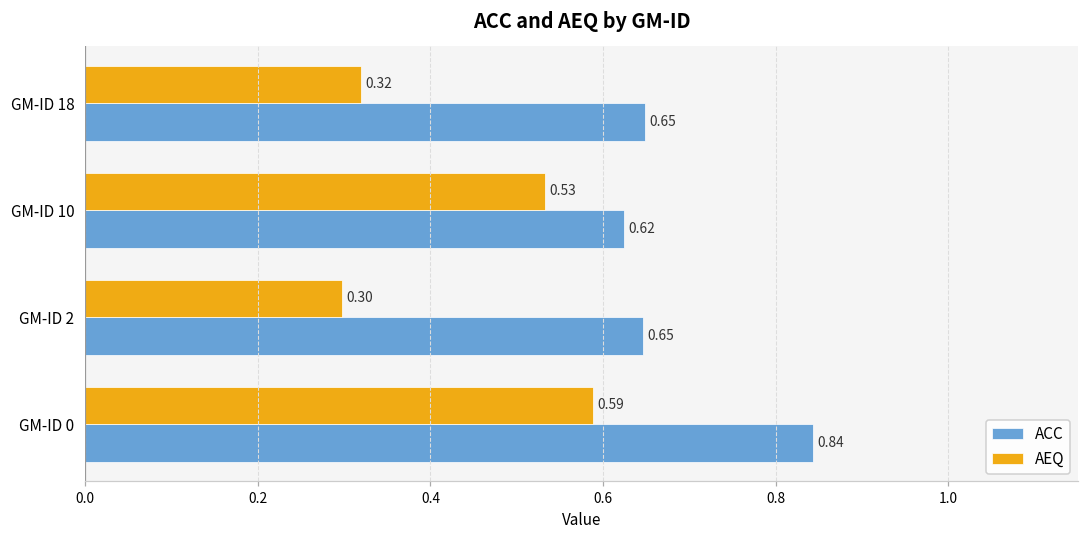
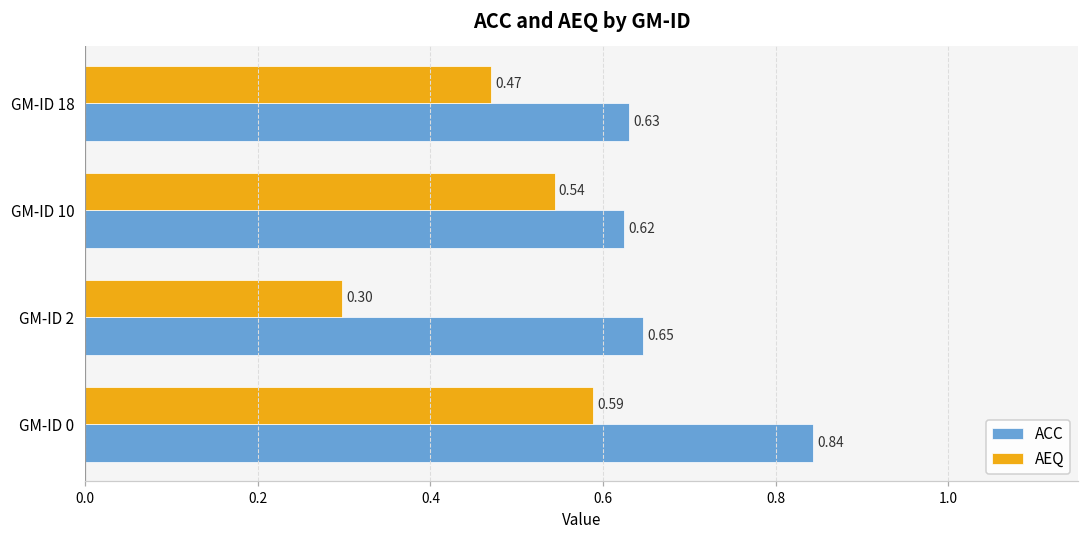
  {
    "ACC": {
-     "GM-ID 18": 0.65,
+     "GM-ID 18": 0.63,
      "GM-ID 10": 0.62,
      "GM-ID 2": 0.65,
      "GM-ID 0": 0.84
    },
    "AEQ": {
-     "GM-ID 18": 0.32,
-     "GM-ID 10": 0.53,
+     "GM-ID 18": 0.47,
+     "GM-ID 10": 0.54,
      "GM-ID 2": 0.30,
      "GM-ID 0": 0.59
    }
  }
